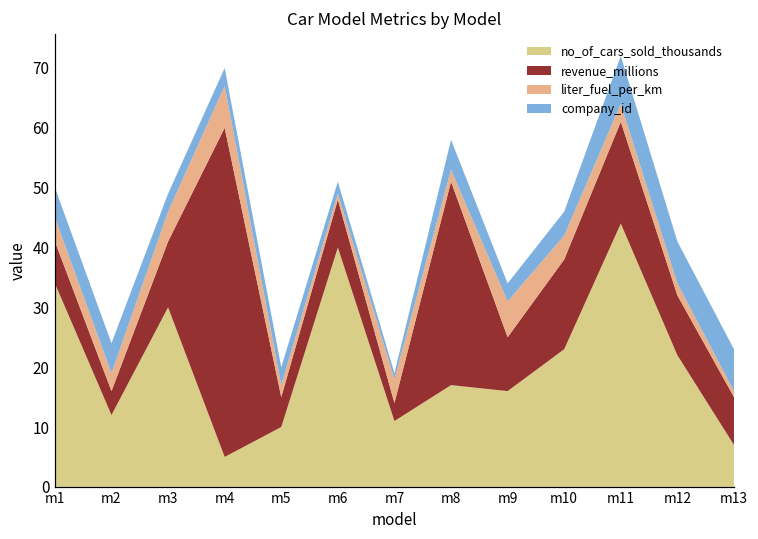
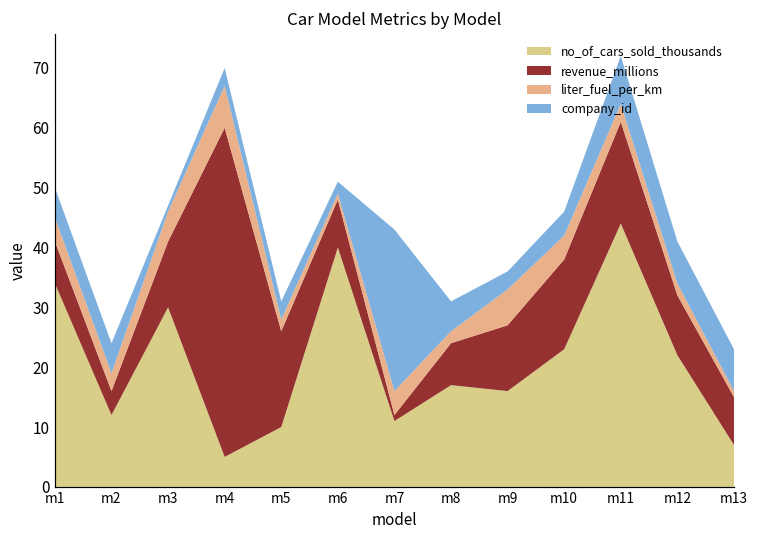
  {
    "revenue_millions": {
      "m1": 7,
      "m2": 4,
      "m3": 11,
      "m4": 55,
-     "m5": 5,
+     "m5": 16,
      "m6": 8,
-     "m7": 3,
-     "m8": 34,
-     "m9": 9,
+     "m7": 1,
+     "m8": 7,
+     "m9": 11,
      "m10": 15,
      "m11": 17,
      "m12": 10,
      "m13": 8
    },
    "company_id": {
      "m1": 5,
      "m2": 5,
-     "m3": 3,
+     "m3": 1,
      "m4": 3,
      "m5": 3,
      "m6": 2,
-     "m7": 1,
+     "m7": 27,
      "m8": 5,
      "m9": 3,
      "m10": 4,
      "m11": 8,
      "m12": 7,
      "m13": 7
    }
  }
